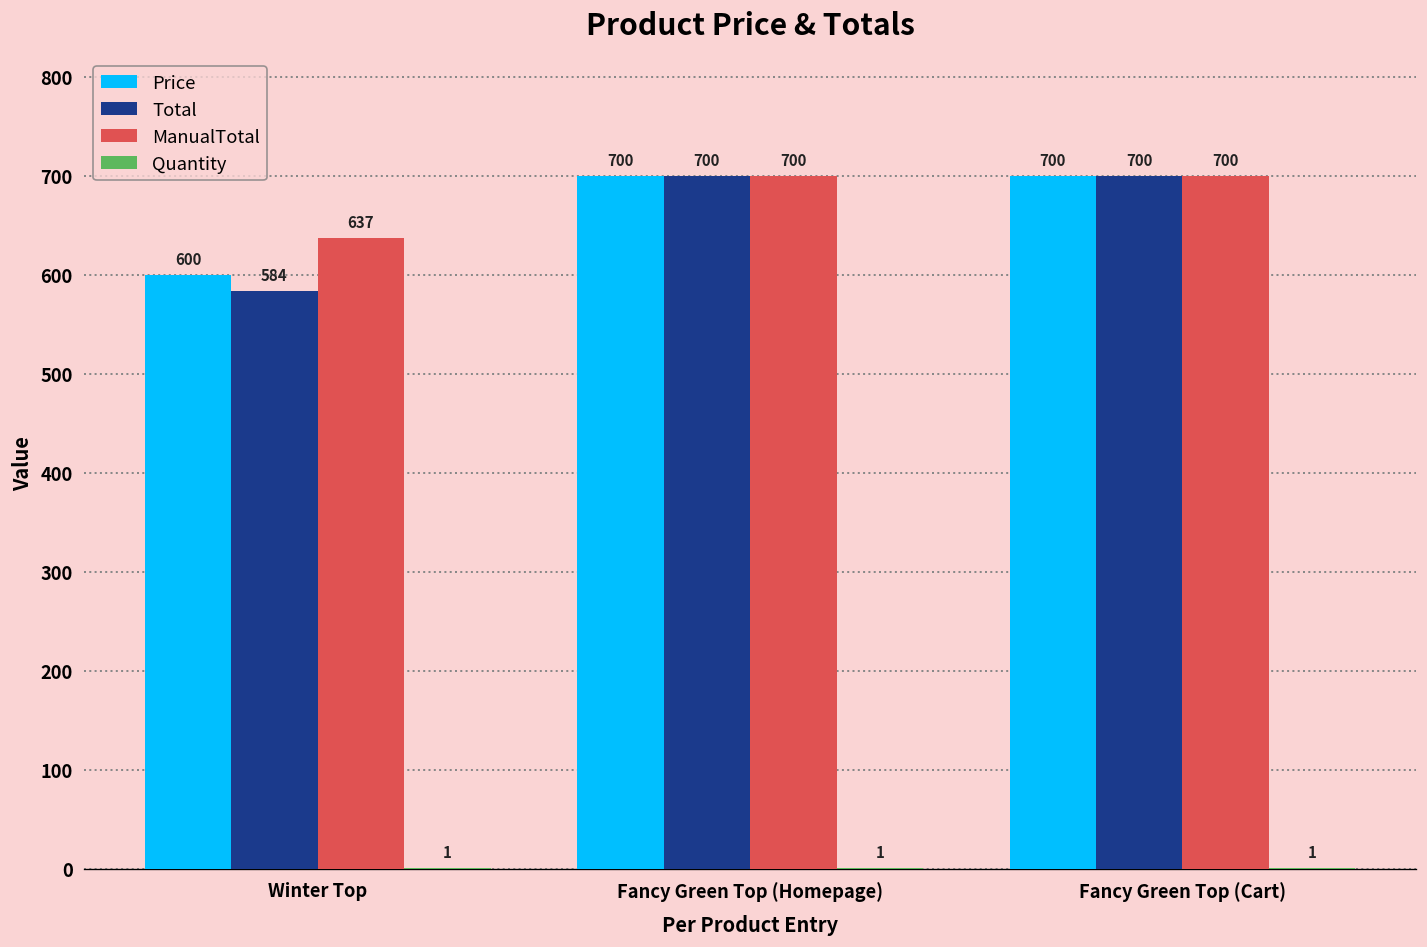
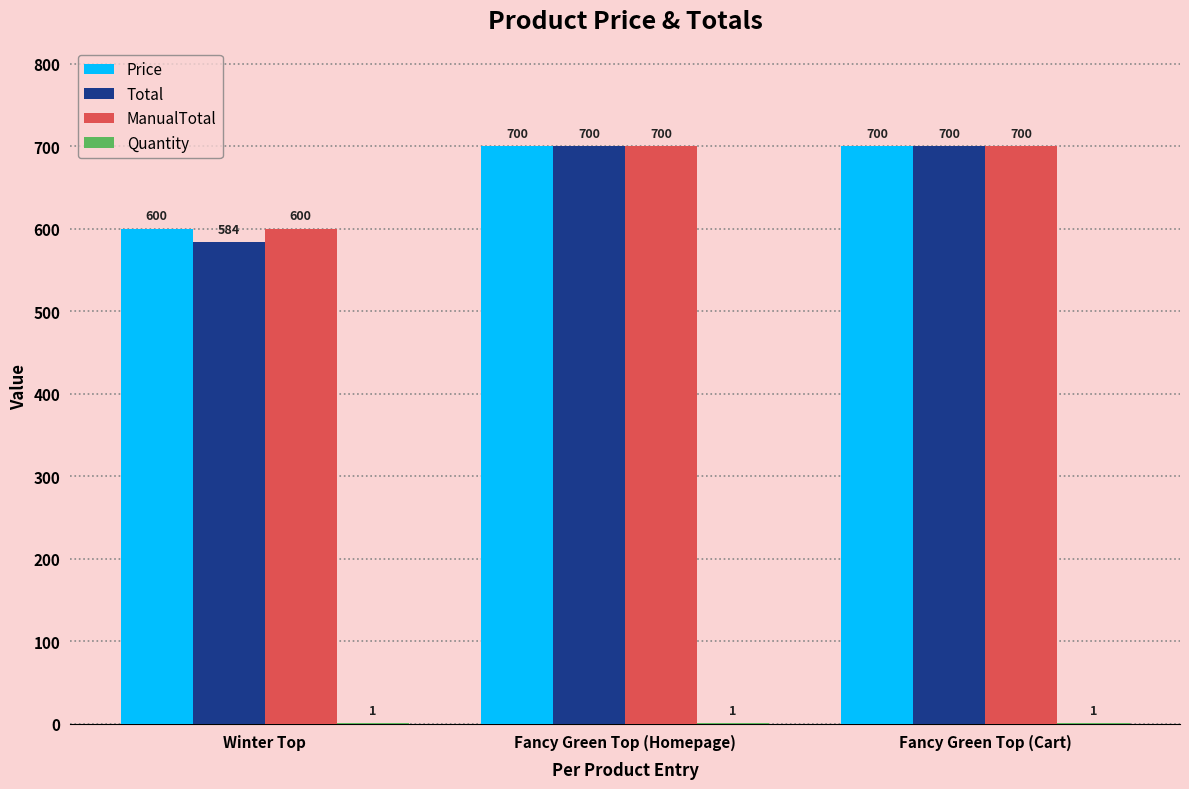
  {
    "Price": {
      "Winter Top": 600,
      "Fancy Green Top (Homepage)": 700,
      "Fancy Green Top (Cart)": 700
    },
    "Total": {
      "Winter Top": 584,
      "Fancy Green Top (Homepage)": 700,
      "Fancy Green Top (Cart)": 700
    },
    "ManualTotal": {
-     "Winter Top": 637,
+     "Winter Top": 600,
      "Fancy Green Top (Homepage)": 700,
      "Fancy Green Top (Cart)": 700
    },
    "Quantity": {
      "Winter Top": 1,
      "Fancy Green Top (Homepage)": 1,
      "Fancy Green Top (Cart)": 1
    }
  }
